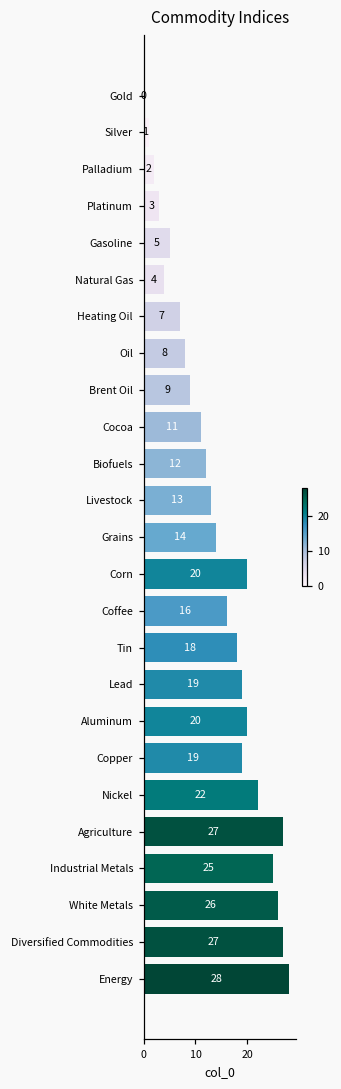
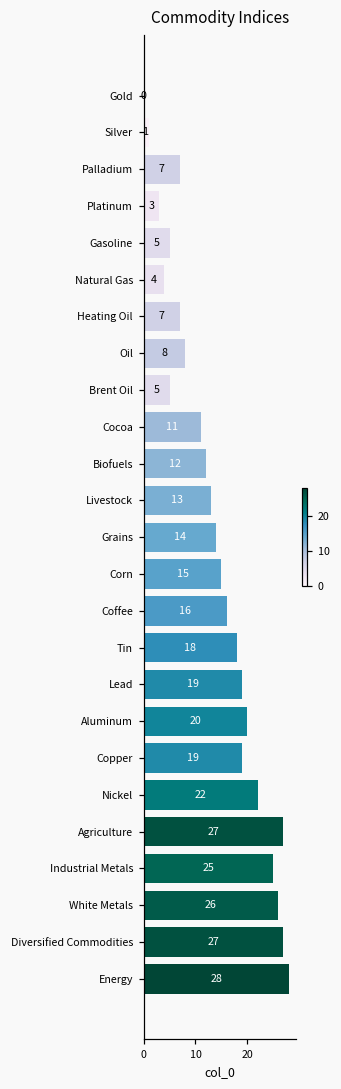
  {
    "Gold": 0,
    "Silver": 1,
-   "Palladium": 2,
+   "Palladium": 7,
    "Platinum": 3,
    "Gasoline": 5,
    "Natural Gas": 4,
    "Heating Oil": 7,
    "Oil": 8,
-   "Brent Oil": 9,
+   "Brent Oil": 5,
    "Cocoa": 11,
    "Biofuels": 12,
    "Livestock": 13,
    "Grains": 14,
-   "Corn": 20,
+   "Corn": 15,
    "Coffee": 16,
    "Tin": 18,
    "Lead": 19,
    "Aluminum": 20,
    "Copper": 19,
    "Nickel": 22,
    "Agriculture": 27,
    "Industrial Metals": 25,
    "White Metals": 26,
    "Diversified Commodities": 27,
    "Energy": 28
  }
